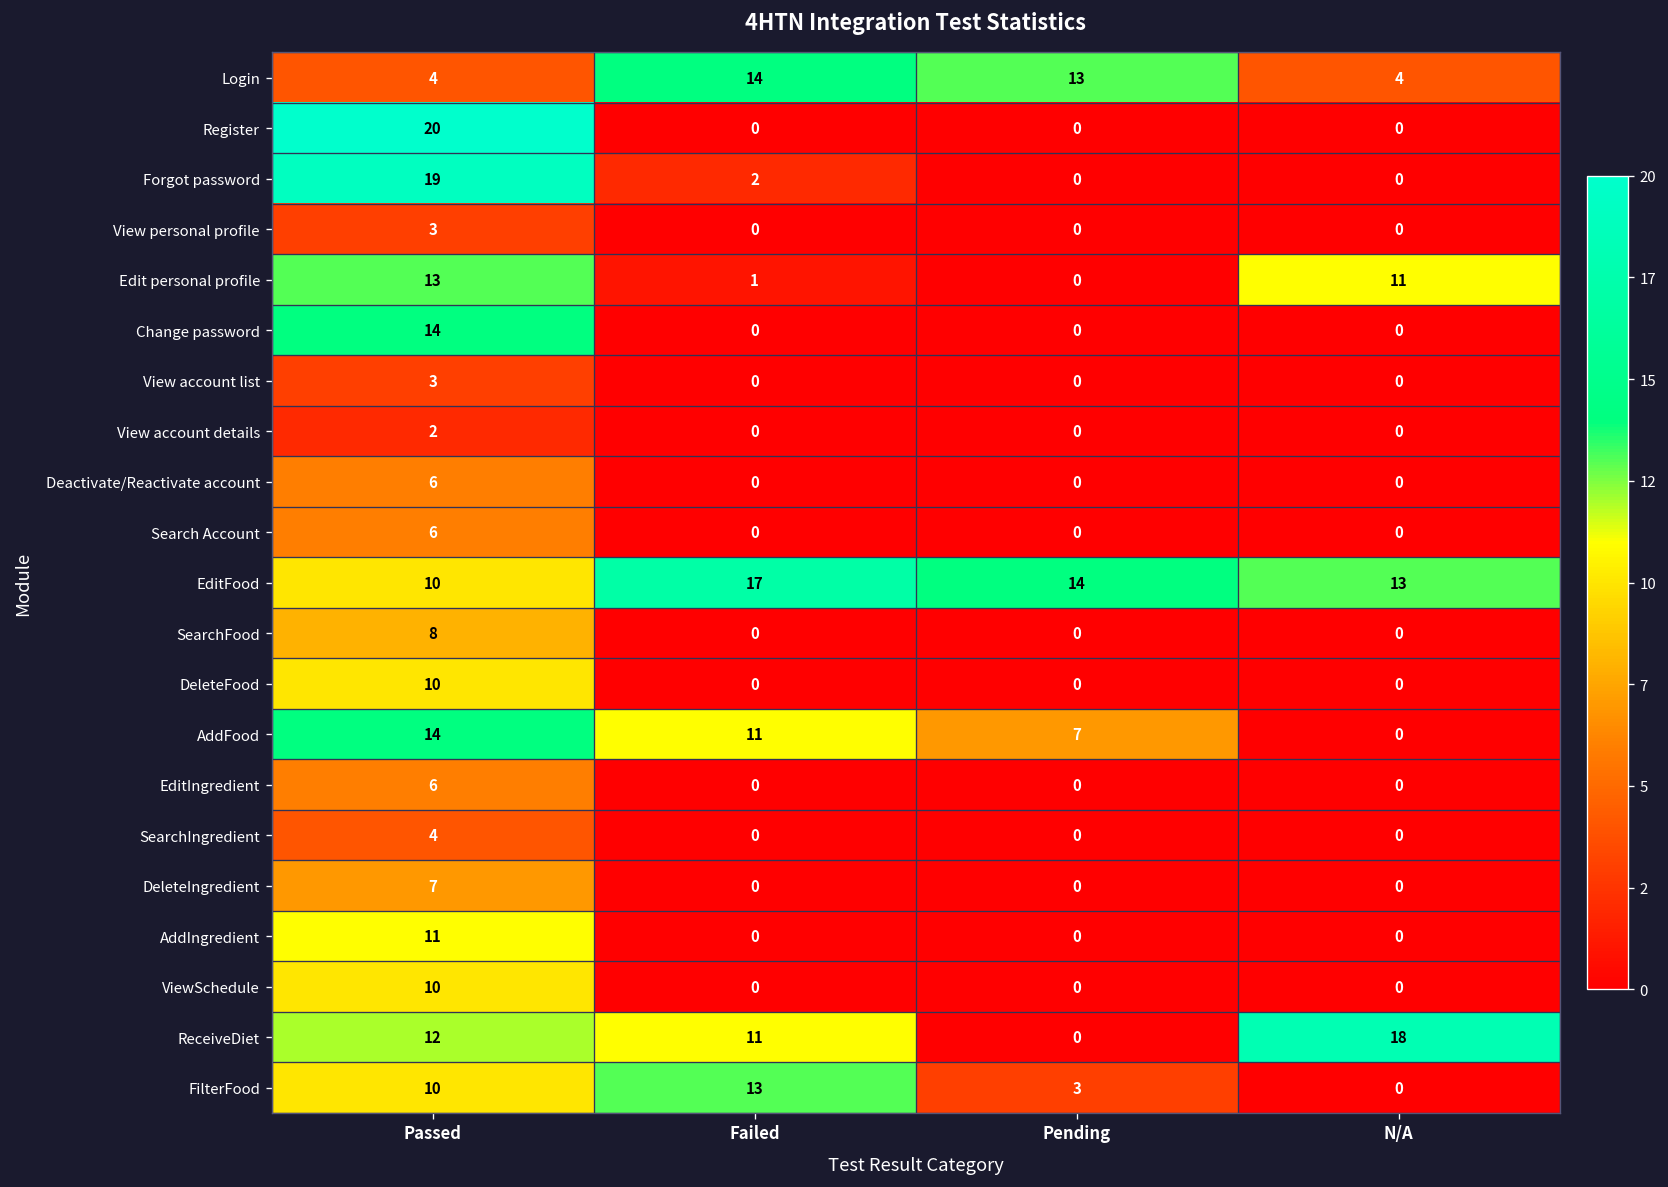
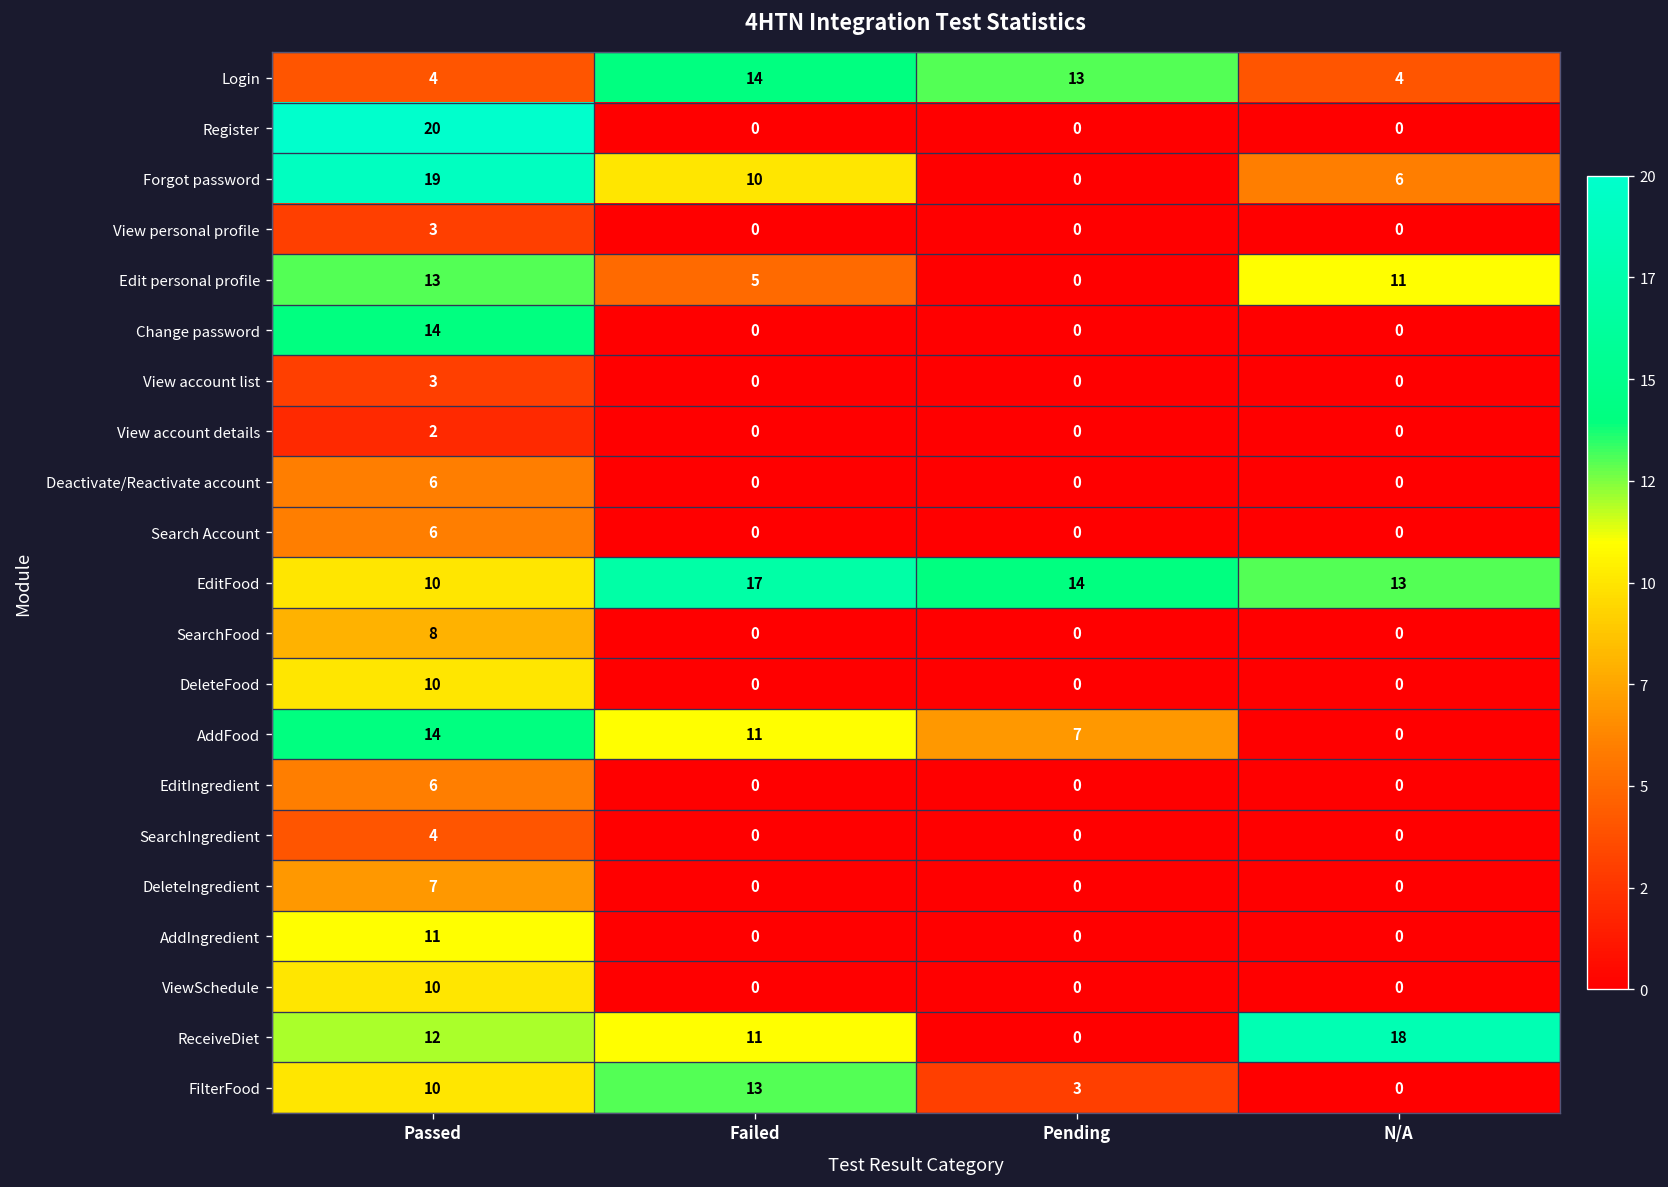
  {
    "Login": {
      "Passed": 4,
      "Failed": 14,
      "Pending": 13,
      "N/A": 4
    },
    "Register": {
      "Passed": 20,
      "Failed": 0,
      "Pending": 0,
      "N/A": 0
    },
    "Forgot password": {
      "Passed": 19,
-     "Failed": 2,
+     "Failed": 10,
      "Pending": 0,
-     "N/A": 0
+     "N/A": 6
    },
    "View personal profile": {
      "Passed": 3,
      "Failed": 0,
      "Pending": 0,
      "N/A": 0
    },
    "Edit personal profile": {
      "Passed": 13,
-     "Failed": 1,
+     "Failed": 5,
      "Pending": 0,
      "N/A": 11
    },
    "Change password": {
      "Passed": 14,
      "Failed": 0,
      "Pending": 0,
      "N/A": 0
    },
    "View account list": {
      "Passed": 3,
      "Failed": 0,
      "Pending": 0,
      "N/A": 0
    },
    "View account details": {
      "Passed": 2,
      "Failed": 0,
      "Pending": 0,
      "N/A": 0
    },
    "Deactivate/Reactivate account": {
      "Passed": 6,
      "Failed": 0,
      "Pending": 0,
      "N/A": 0
    },
    "Search Account": {
      "Passed": 6,
      "Failed": 0,
      "Pending": 0,
      "N/A": 0
    },
    "EditFood": {
      "Passed": 10,
      "Failed": 17,
      "Pending": 14,
      "N/A": 13
    },
    "SearchFood": {
      "Passed": 8,
      "Failed": 0,
      "Pending": 0,
      "N/A": 0
    },
    "DeleteFood": {
      "Passed": 10,
      "Failed": 0,
      "Pending": 0,
      "N/A": 0
    },
    "AddFood": {
      "Passed": 14,
      "Failed": 11,
      "Pending": 7,
      "N/A": 0
    },
    "EditIngredient": {
      "Passed": 6,
      "Failed": 0,
      "Pending": 0,
      "N/A": 0
    },
    "SearchIngredient": {
      "Passed": 4,
      "Failed": 0,
      "Pending": 0,
      "N/A": 0
    },
    "DeleteIngredient": {
      "Passed": 7,
      "Failed": 0,
      "Pending": 0,
      "N/A": 0
    },
    "AddIngredient": {
      "Passed": 11,
      "Failed": 0,
      "Pending": 0,
      "N/A": 0
    },
    "ViewSchedule": {
      "Passed": 10,
      "Failed": 0,
      "Pending": 0,
      "N/A": 0
    },
    "ReceiveDiet": {
      "Passed": 12,
      "Failed": 11,
      "Pending": 0,
      "N/A": 18
    },
    "FilterFood": {
      "Passed": 10,
      "Failed": 13,
      "Pending": 3,
      "N/A": 0
    }
  }
